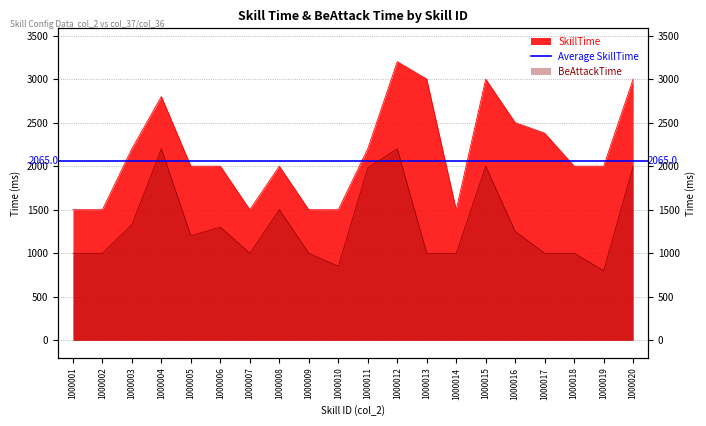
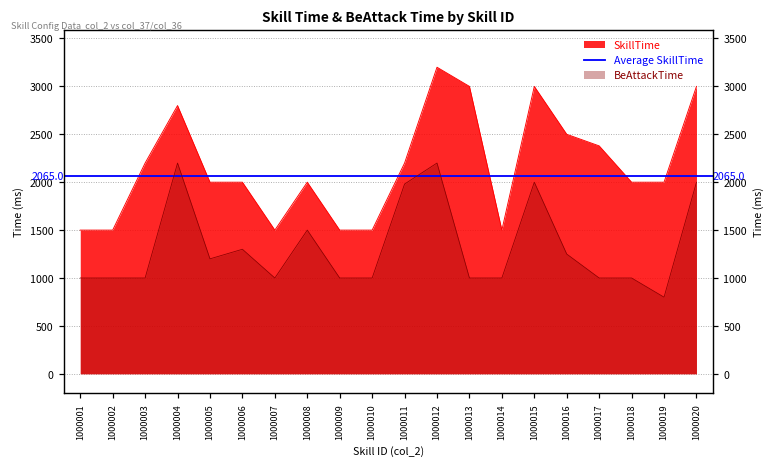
  {
    "SkillTime": {
      "1000001": 1500,
      "1000002": 1500,
      "1000003": 2200,
      "1000004": 2800,
      "1000005": 2000,
      "1000006": 2000,
      "1000007": 1500,
      "1000008": 2000,
      "1000009": 1500,
      "1000010": 1500,
      "1000011": 2200,
      "1000012": 3200,
      "1000013": 3000,
      "1000014": 1500,
      "1000015": 3000,
      "1000016": 2500,
      "1000017": 2400,
      "1000018": 2000,
      "1000019": 2000,
      "1000020": 3000
    },
    "BeAttackTime": {
      "1000001": 1000,
      "1000002": 1000,
-     "1000003": 1300,
+     "1000003": 1000,
      "1000004": 2200,
      "1000005": 1200,
      "1000006": 1300,
      "1000007": 1000,
      "1000008": 1500,
      "1000009": 1000,
-     "1000010": 900,
+     "1000010": 1000,
      "1000011": 2000,
      "1000012": 2200,
      "1000013": 1000,
      "1000014": 1000,
      "1000015": 2000,
      "1000016": 1300,
      "1000017": 1000,
      "1000018": 1000,
      "1000019": 800
    }
  }
